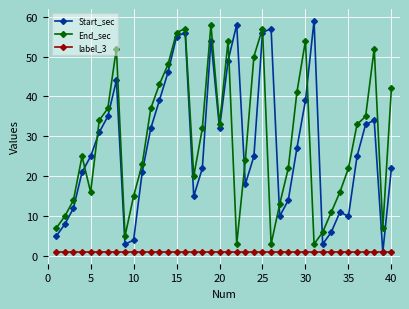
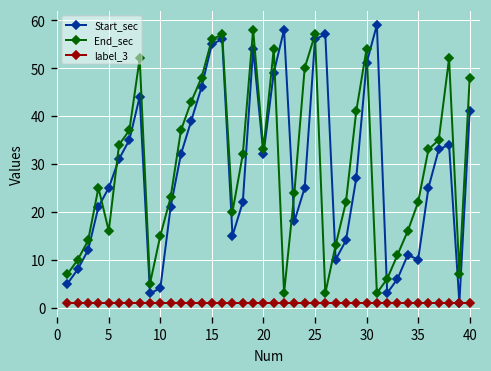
  {
    "Start_sec": {
      "5": 25,
      "10": 4,
      "15": 55,
      "20": 32,
      "25": 56,
-     "30": 39,
+     "30": 51,
      "35": 10,
-     "40": 22
+     "40": 41
    },
    "End_sec": {
      "5": 16,
      "10": 15,
      "15": 56,
      "20": 33,
      "25": 57,
      "30": 54,
      "35": 22,
-     "40": 42
+     "40": 48
    },
    "label_3": {
      "5": 1,
      "10": 1,
      "15": 1,
      "20": 1,
      "25": 1,
      "30": 1,
      "35": 1,
      "40": 1
    }
  }
